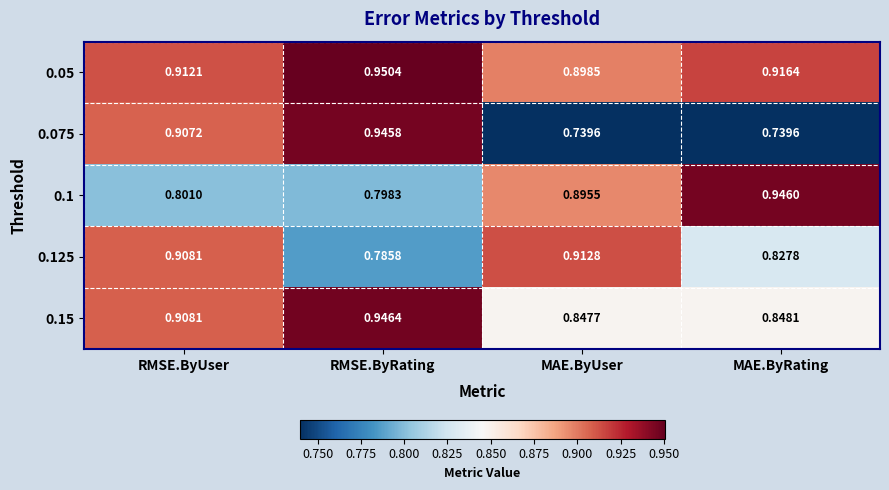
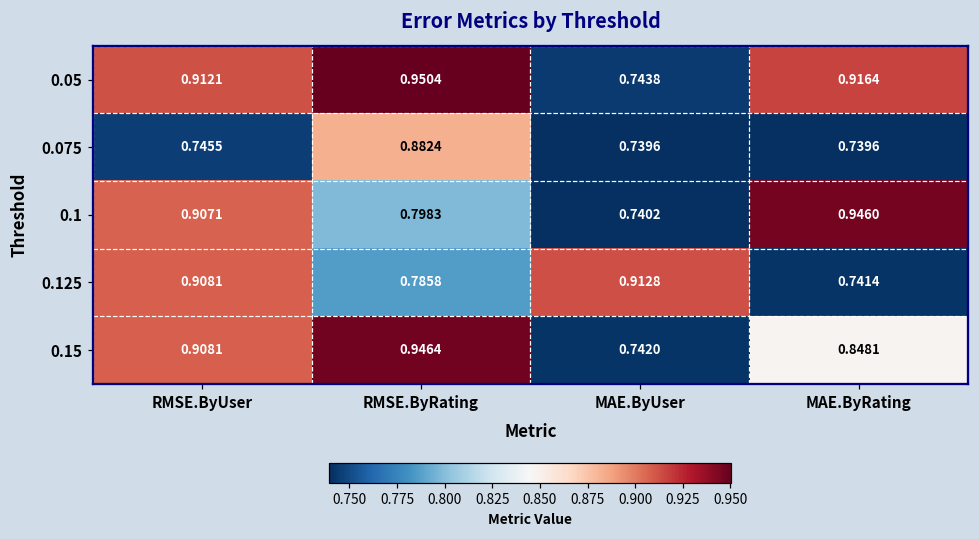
  {
    "0.05": {
      "RMSE.ByUser": 0.9121,
      "RMSE.ByRating": 0.9504,
-     "MAE.ByUser": 0.8985,
+     "MAE.ByUser": 0.7438,
      "MAE.ByRating": 0.9164
    },
    "0.075": {
-     "RMSE.ByUser": 0.9072,
-     "RMSE.ByRating": 0.9458,
+     "RMSE.ByUser": 0.7455,
+     "RMSE.ByRating": 0.8824,
      "MAE.ByUser": 0.7396,
      "MAE.ByRating": 0.7396
    },
    "0.1": {
-     "RMSE.ByUser": 0.8010,
+     "RMSE.ByUser": 0.9071,
      "RMSE.ByRating": 0.7983,
-     "MAE.ByUser": 0.8955,
+     "MAE.ByUser": 0.7402,
      "MAE.ByRating": 0.9460
    },
    "0.125": {
      "RMSE.ByUser": 0.9081,
      "RMSE.ByRating": 0.7858,
      "MAE.ByUser": 0.9128,
-     "MAE.ByRating": 0.8278
+     "MAE.ByRating": 0.7414
    },
    "0.15": {
      "RMSE.ByUser": 0.9081,
      "RMSE.ByRating": 0.9464,
-     "MAE.ByUser": 0.8477,
+     "MAE.ByUser": 0.7420,
      "MAE.ByRating": 0.8481
    }
  }
